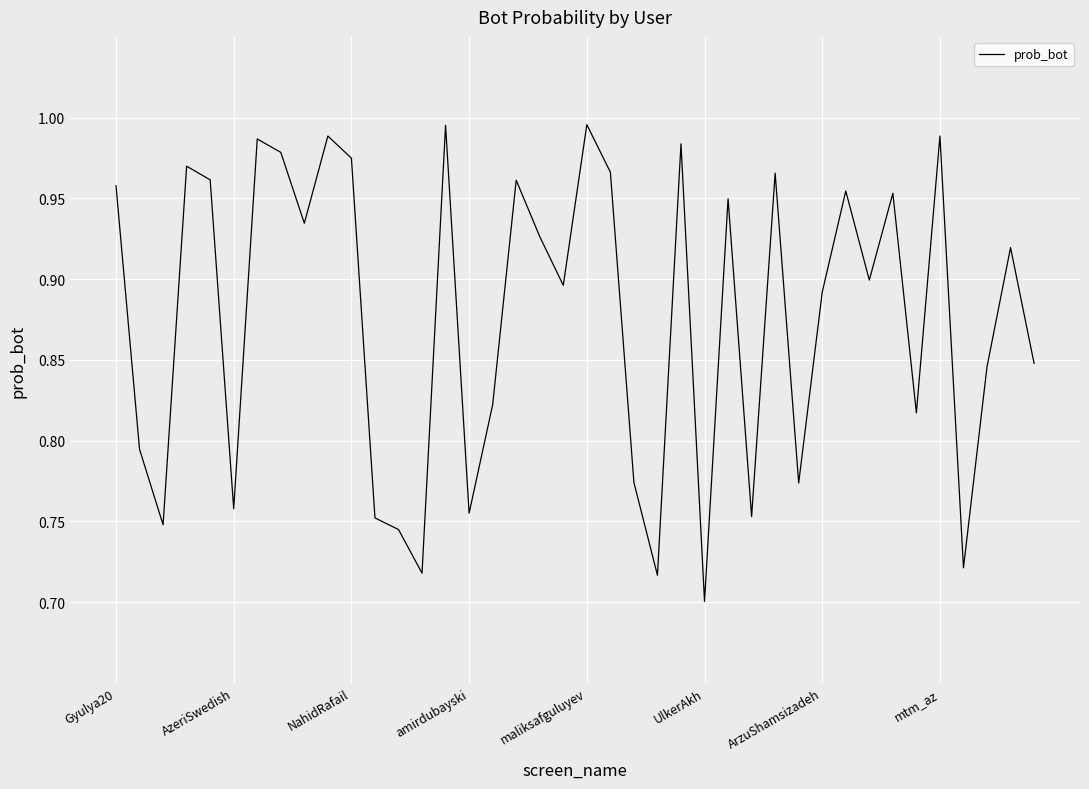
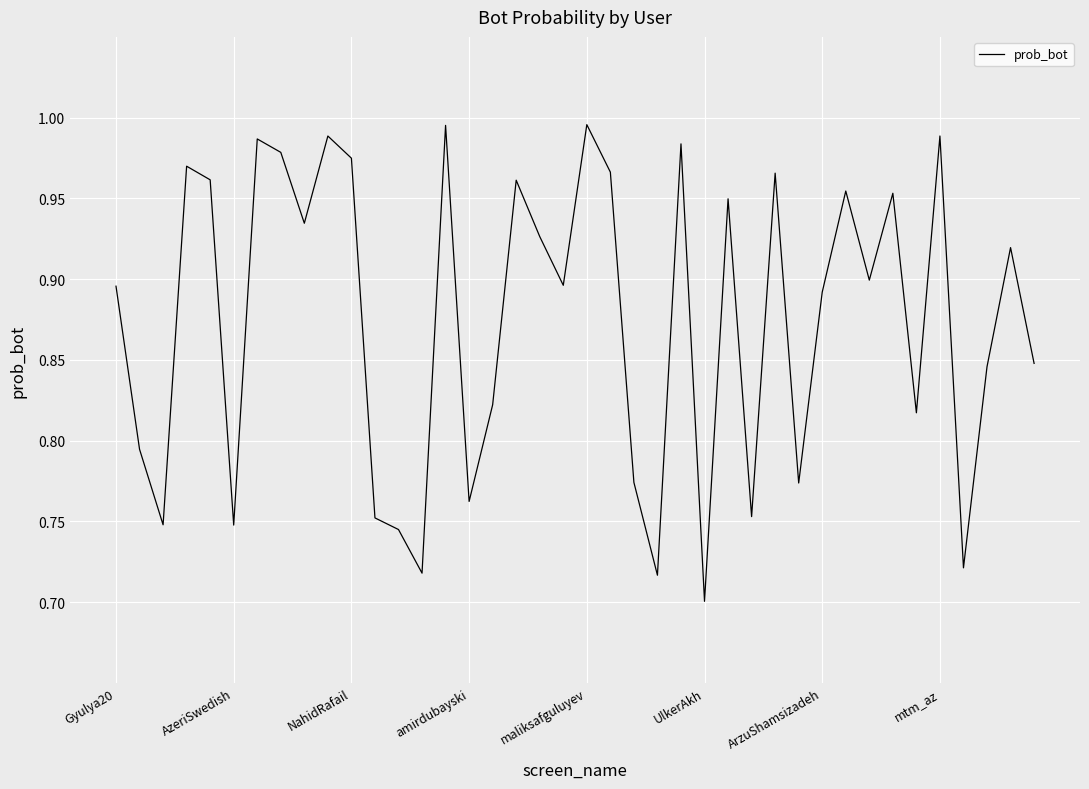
  {
-   "Gyulya20": 0.958,
-   "AzeriSwedish": 0.758,
+   "Gyulya20": 0.896,
+   "AzeriSwedish": 0.748,
    "NahidRafail": 0.975,
-   "amirdubayski": 0.755,
+   "amirdubayski": 0.762,
    "maliksafguluyev": 0.996,
    "UlkerAkh": 0.701,
    "ArzuShamsizadeh": 0.892,
    "mtm_az": 0.989
  }
